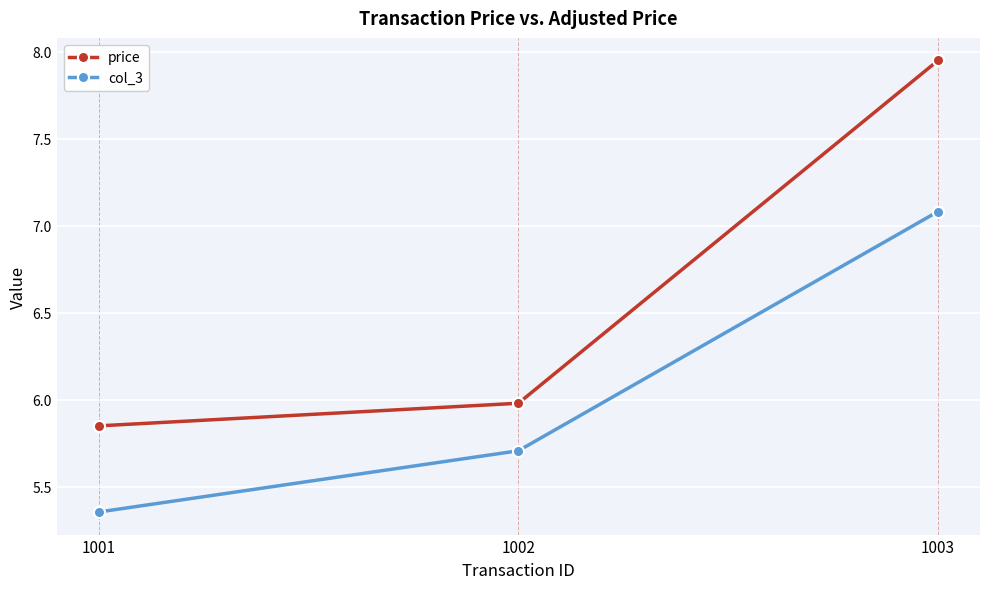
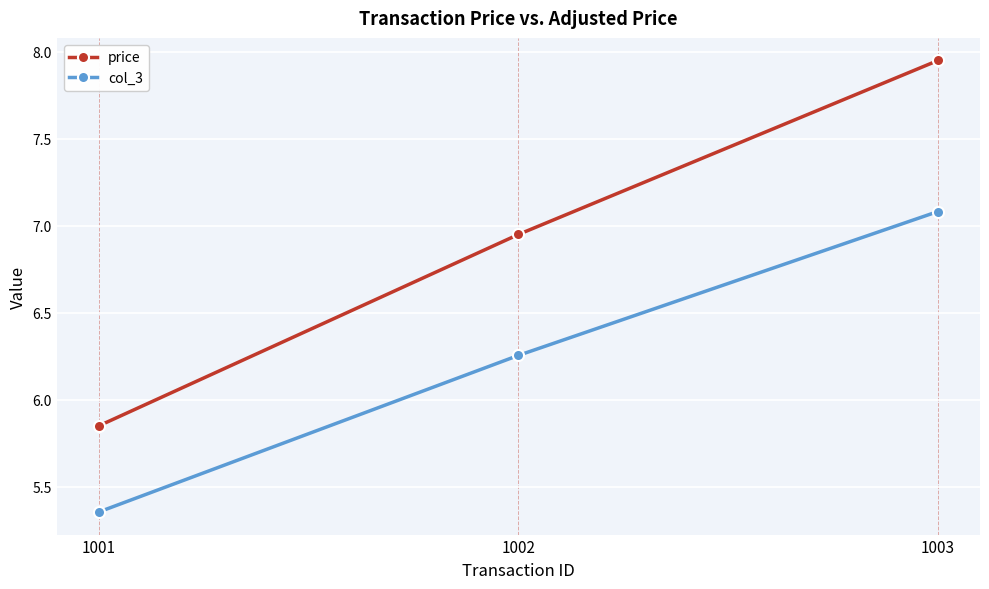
  {
    "price": {
      "1001": 5.85,
-     "1002": 5.98,
+     "1002": 6.95,
      "1003": 7.95
    },
    "col_3": {
      "1001": 5.36,
-     "1002": 5.71,
+     "1002": 6.26,
      "1003": 7.08
    }
  }
